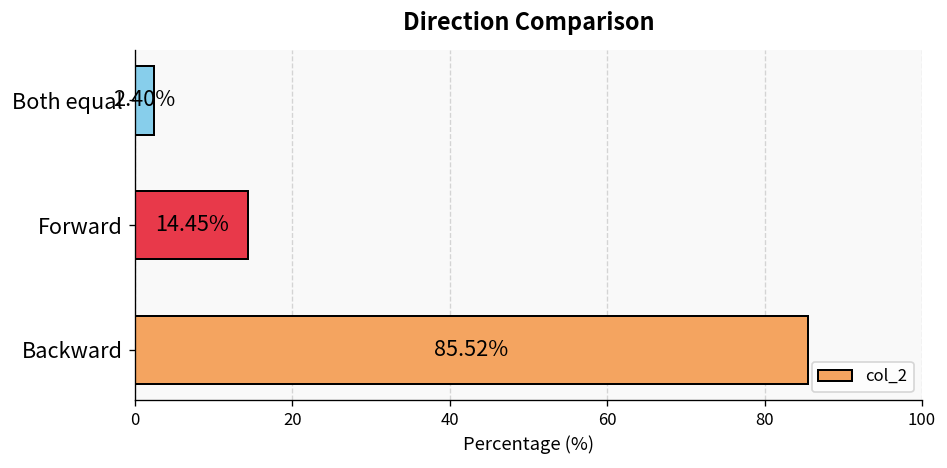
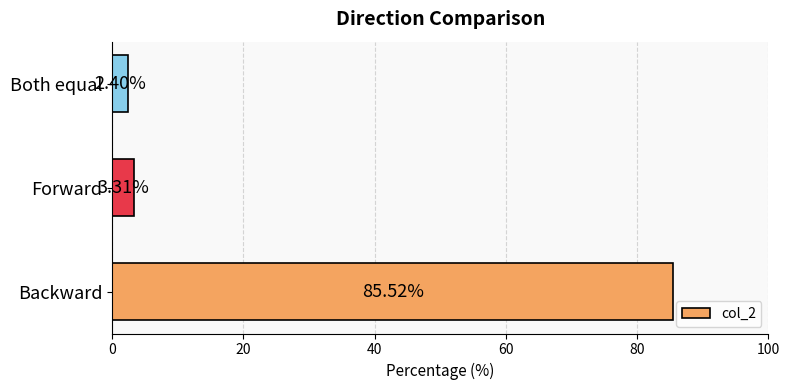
  {
    "Both equal": "2.40%",
-   "Forward": "14.45%",
+   "Forward": "3.31%",
    "Backward": "85.52%"
  }
